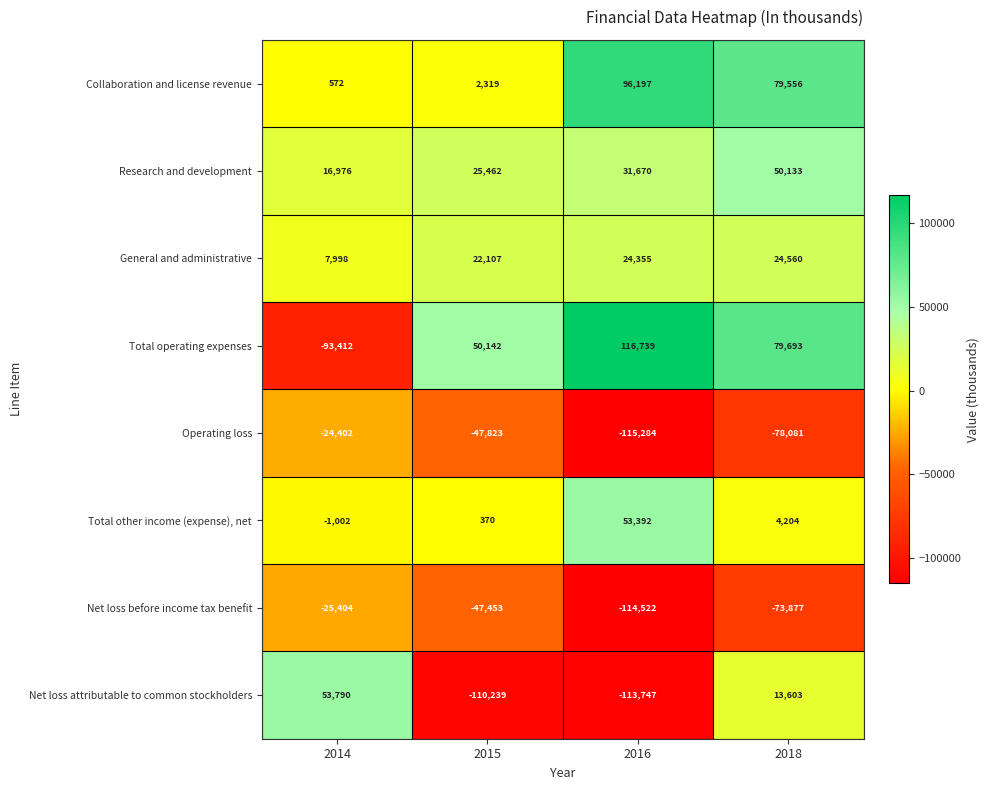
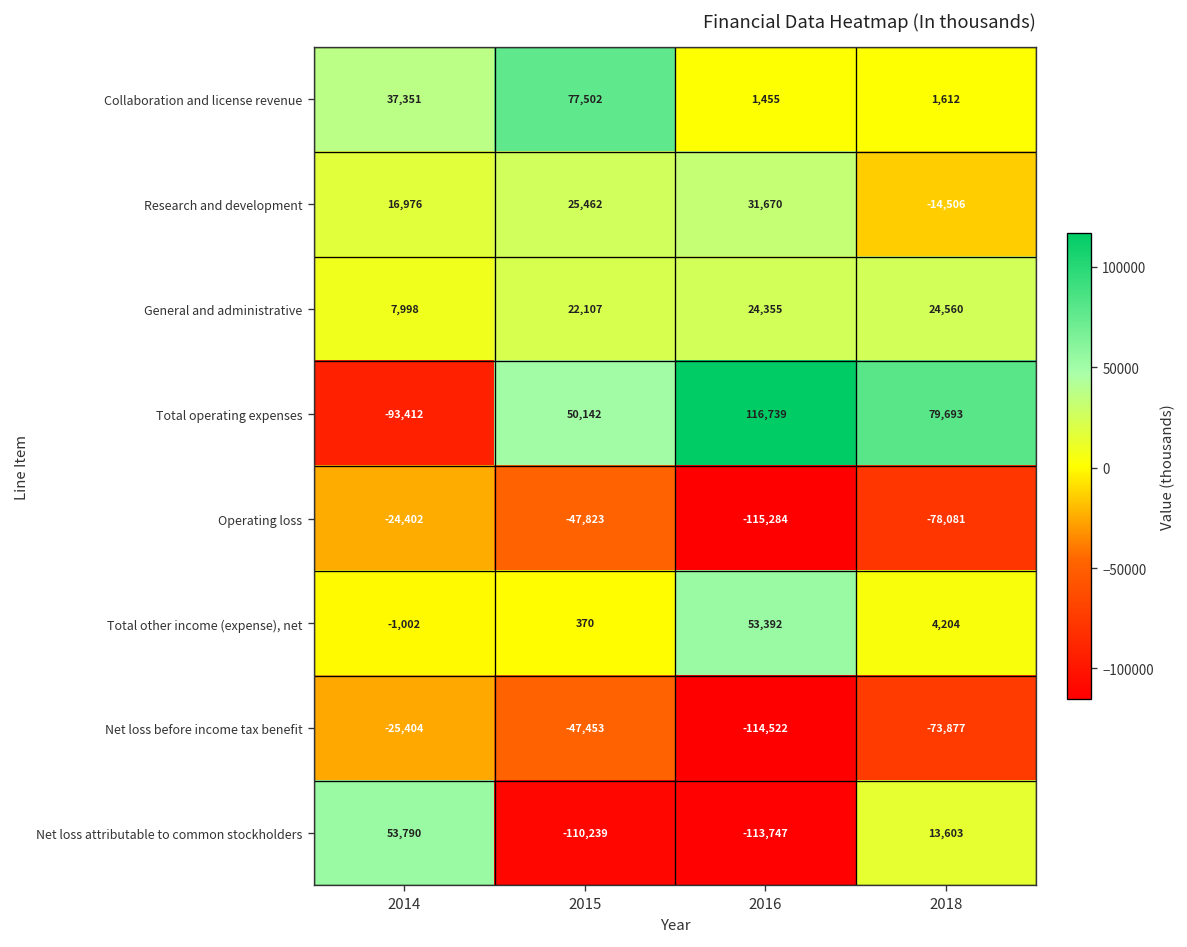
  {
    "Collaboration and license revenue": {
-     "2014": "572",
-     "2015": "2,319",
-     "2016": "96,197",
-     "2018": "79,556"
+     "2014": "37,351",
+     "2015": "77,502",
+     "2016": "1,455",
+     "2018": "1,612"
    },
    "Research and development": {
      "2014": "16,976",
      "2015": "25,462",
      "2016": "31,670",
-     "2018": "50,133"
+     "2018": "-14,506"
    },
    "General and administrative": {
      "2014": "7,998",
      "2015": "22,107",
      "2016": "24,355",
      "2018": "24,560"
    },
    "Total operating expenses": {
      "2014": "-93,412",
      "2015": "50,142",
      "2016": "116,739",
      "2018": "79,693"
    },
    "Operating loss": {
      "2014": "-24,402",
      "2015": "-47,823",
      "2016": "-115,284",
      "2018": "-78,081"
    },
    "Total other income (expense), net": {
      "2014": "-1,002",
      "2015": "370",
      "2016": "53,392",
      "2018": "4,204"
    },
    "Net loss before income tax benefit": {
      "2014": "-25,404",
      "2015": "-47,453",
      "2016": "-114,522",
      "2018": "-73,877"
    },
    "Net loss attributable to common stockholders": {
      "2014": "53,790",
      "2015": "-110,239",
      "2016": "-113,747",
      "2018": "13,603"
    }
  }
